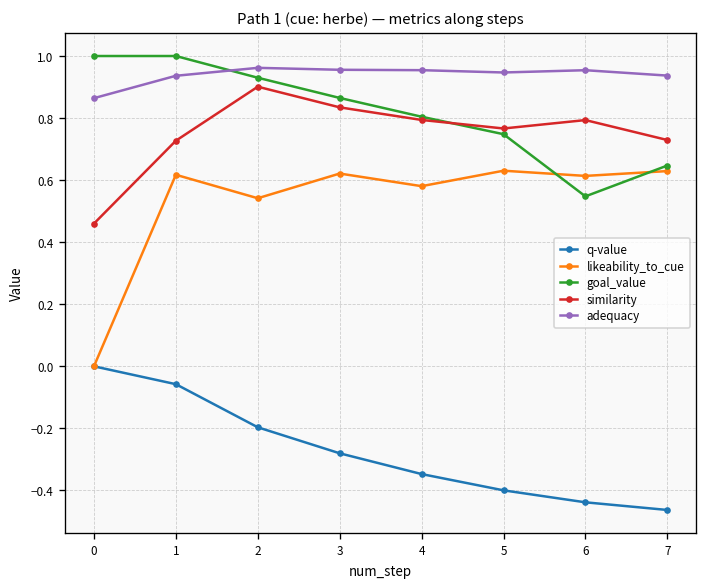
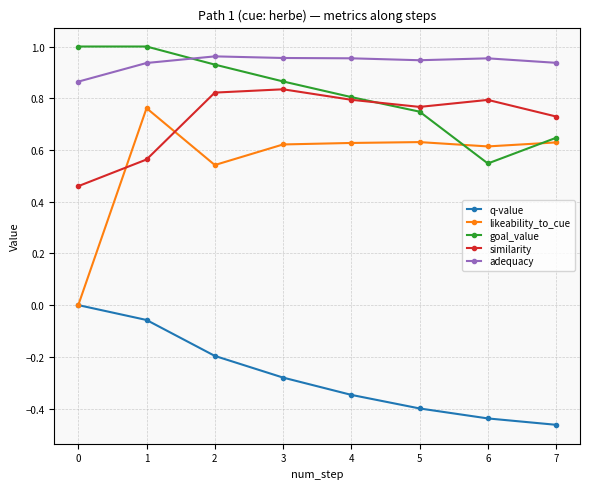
  {
    "q-value": {
      "1": -0.06,
      "2": -0.20,
      "3": -0.28,
      "4": -0.35,
      "5": -0.40,
      "6": -0.44,
      "7": -0.46
    },
    "likeability_to_cue": {
-     "1": 0.62,
+     "1": 0.76,
      "2": 0.54,
      "3": 0.62,
-     "4": 0.58,
+     "4": 0.63,
      "5": 0.63,
      "6": 0.61,
      "7": 0.63
    },
    "goal_value": {
      "0": 1.00,
      "1": 1.00,
      "2": 0.93,
      "3": 0.86,
      "4": 0.80,
      "5": 0.75,
      "6": 0.55,
      "7": 0.65
    },
    "similarity": {
      "0": 0.46,
-     "1": 0.73,
-     "2": 0.90,
+     "1": 0.56,
+     "2": 0.82,
      "3": 0.83,
      "4": 0.79,
      "5": 0.77,
      "6": 0.79,
      "7": 0.73
    },
    "adequacy": {
      "0": 0.86,
      "1": 0.94,
      "2": 0.96,
      "3": 0.96,
      "4": 0.95,
      "5": 0.95,
      "6": 0.95,
      "7": 0.94
    }
  }
